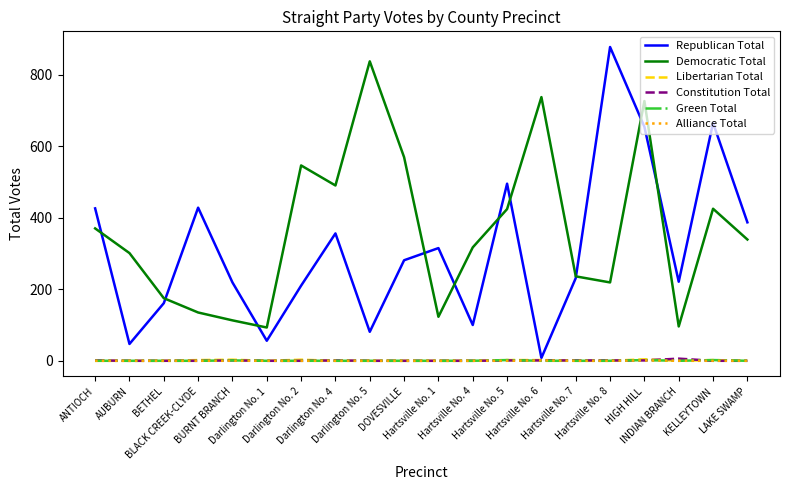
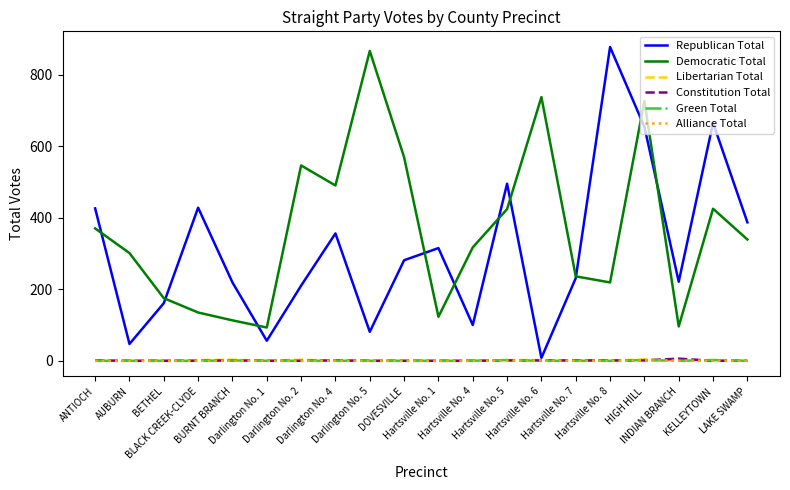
  {
    "Republican Total": {
      "ANTIOCH": 430,
      "AUBURN": 50,
      "BETHEL": 160,
      "BLACK CREEK-CLYDE": 430,
      "BURNT BRANCH": 220,
      "Darlington No. 1": 60,
      "Darlington No. 2": 210,
      "Darlington No. 4": 360,
      "Darlington No. 5": 80,
      "DOVESVILLE": 280,
      "Hartsville No. 1": 320,
      "Hartsville No. 4": 100,
      "Hartsville No. 5": 500,
      "Hartsville No. 8": 880,
      "INDIAN BRANCH": 220,
      "LAKE SWAMP": 390
    },
    "Democratic Total": {
      "ANTIOCH": 370,
      "AUBURN": 300,
      "BETHEL": 180,
      "BLACK CREEK-CLYDE": 140,
      "BURNT BRANCH": 110,
      "Darlington No. 1": 90,
      "Darlington No. 2": 550,
      "Darlington No. 4": 490,
-     "Darlington No. 5": 840,
+     "Darlington No. 5": 870,
      "DOVESVILLE": 570,
      "Hartsville No. 1": 120,
      "Hartsville No. 4": 320,
      "Hartsville No. 5": 420,
      "Hartsville No. 6": 740,
      "Hartsville No. 8": 220,
      "INDIAN BRANCH": 100,
      "KELLEYTOWN": 430,
      "LAKE SWAMP": 340
    }
  }
